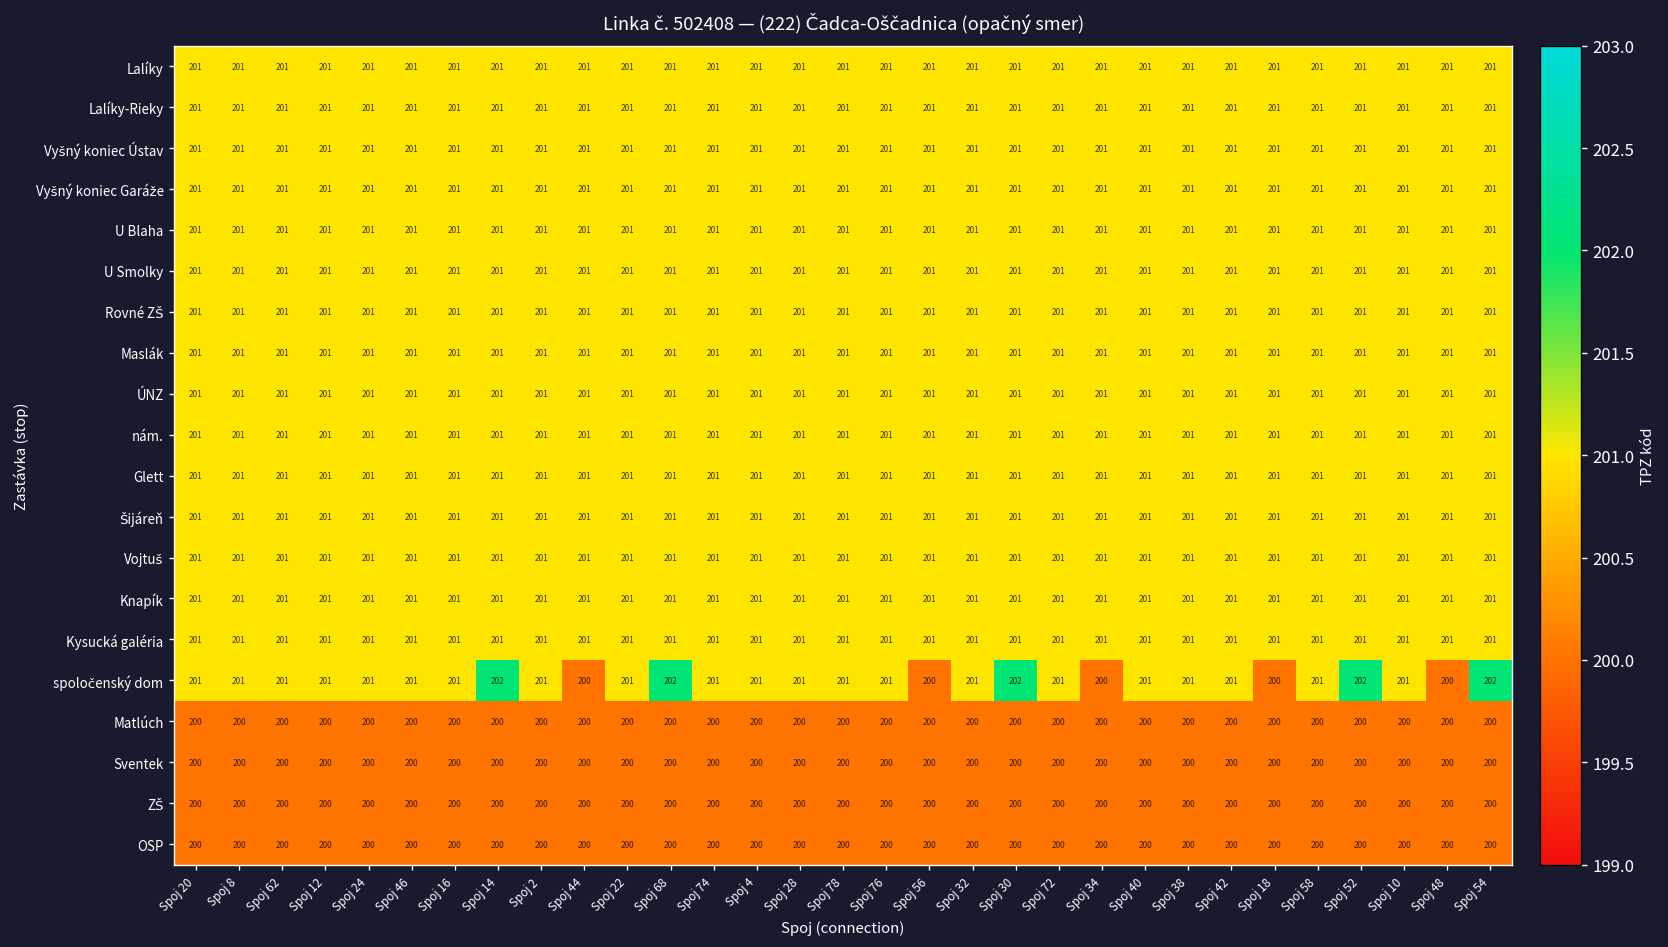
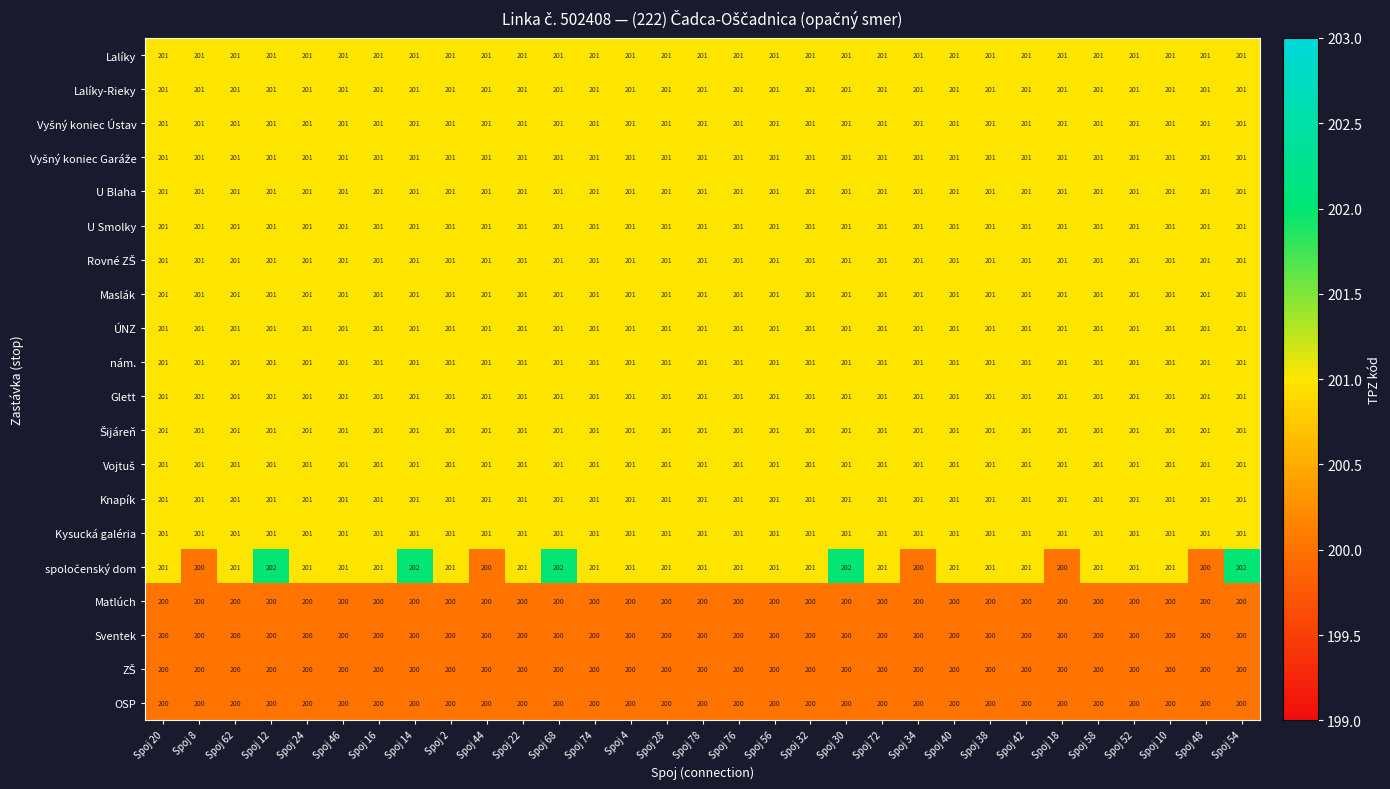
  {
    "spoločenský dom": {
      "Spoj 20": 201,
-     "Spoj 8": 201,
+     "Spoj 8": 200,
      "Spoj 62": 201,
-     "Spoj 12": 201,
+     "Spoj 12": 202,
      "Spoj 24": 201,
      "Spoj 46": 201,
      "Spoj 16": 201,
      "Spoj 14": 202,
      "Spoj 2": 201,
      "Spoj 44": 200,
      "Spoj 22": 201,
      "Spoj 68": 202,
      "Spoj 74": 201,
      "Spoj 4": 201,
      "Spoj 28": 201,
      "Spoj 78": 201,
      "Spoj 76": 201,
-     "Spoj 56": 200,
+     "Spoj 56": 201,
      "Spoj 32": 201,
      "Spoj 30": 202,
      "Spoj 72": 201,
      "Spoj 34": 200,
      "Spoj 40": 201,
      "Spoj 38": 201,
      "Spoj 42": 201,
      "Spoj 18": 200,
      "Spoj 58": 201,
-     "Spoj 52": 202,
+     "Spoj 52": 201,
      "Spoj 10": 201,
      "Spoj 48": 200,
      "Spoj 54": 202
    }
  }
